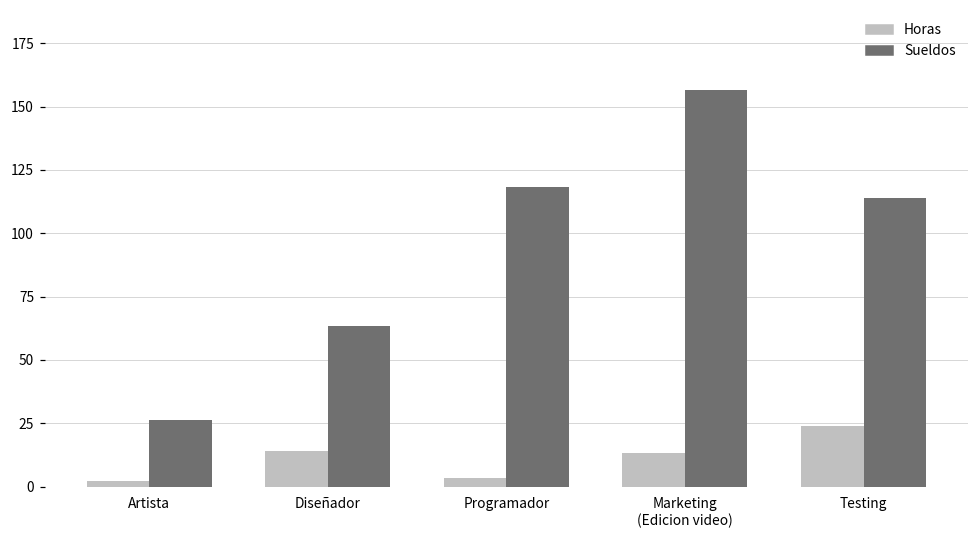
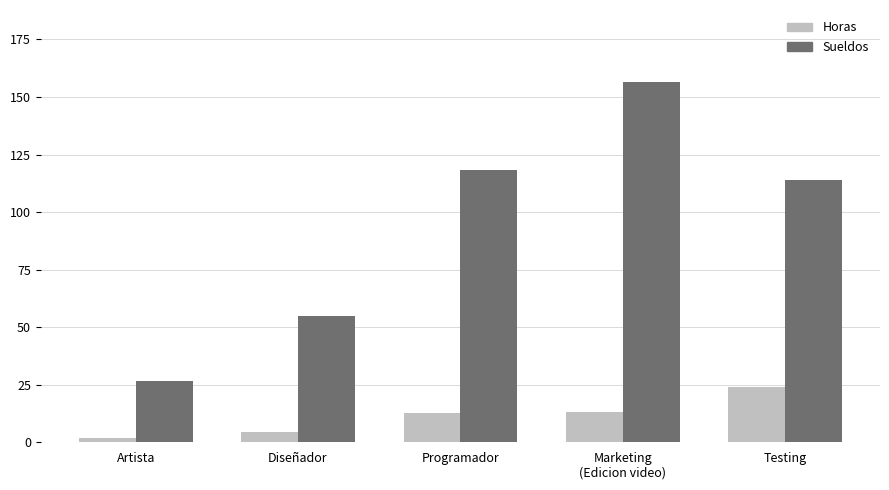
  {
    "Horas": {
      "Artista": 2,
-     "Diseñador": 14,
-     "Programador": 3,
+     "Diseñador": 4,
+     "Programador": 13,
      "Marketing (Edicion video)": 13,
      "Testing": 24
    },
    "Sueldos": {
      "Artista": 26,
-     "Diseñador": 63,
+     "Diseñador": 55,
      "Programador": 118,
      "Marketing (Edicion video)": 156,
      "Testing": 114
    }
  }
